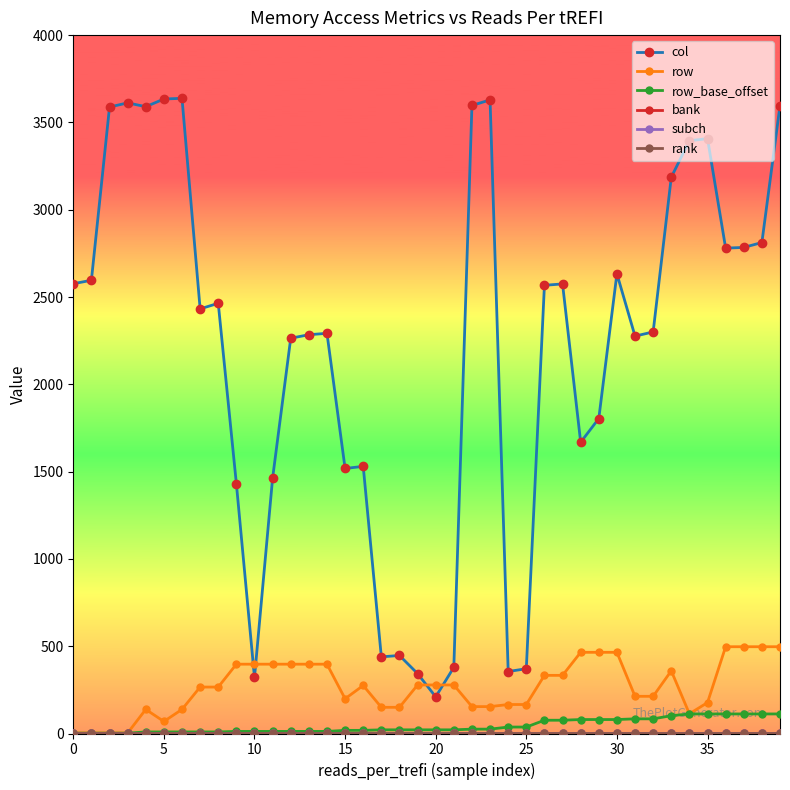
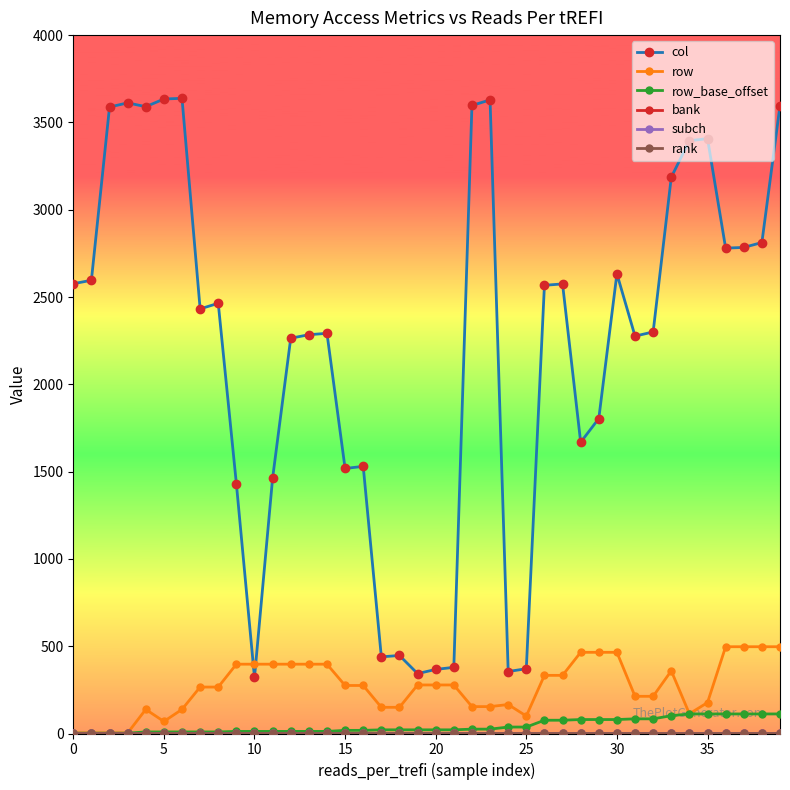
  {
    "col": {
      "0": 2580,
      "5": 3630,
      "10": 320,
      "15": 1520,
-     "20": 210,
+     "20": 370,
      "25": 370,
      "30": 2630
    },
    "row": {
      "5": 70,
      "10": 400,
-     "15": 200,
+     "15": 280,
      "20": 280,
-     "25": 170,
+     "25": 100,
      "30": 470,
      "35": 180
    },
    "row_base_offset": {
      "15": 20,
      "20": 20,
      "25": 40,
      "30": 80,
      "35": 110
    },
    "rank": {
      "15": 0,
      "20": 0,
      "25": 0,
      "30": 0,
      "35": 0
    }
  }
